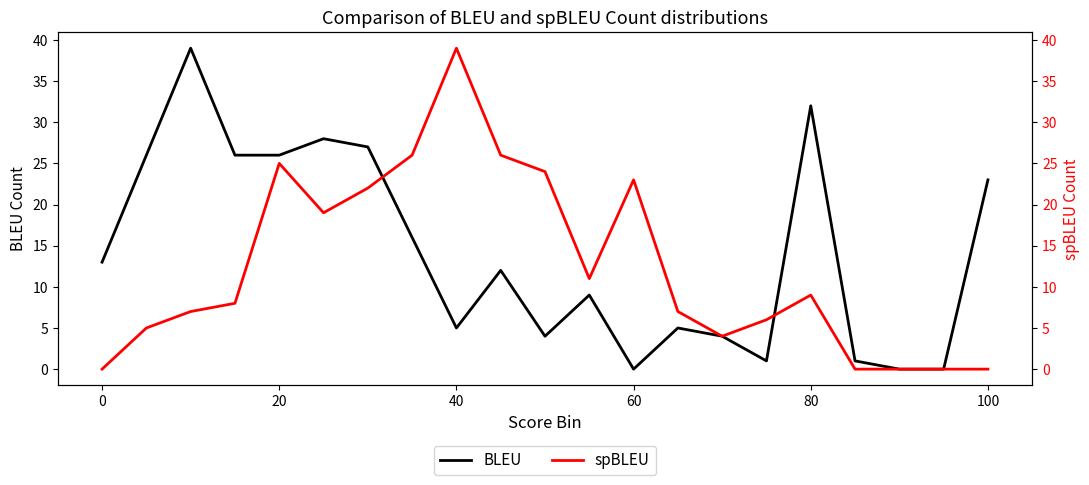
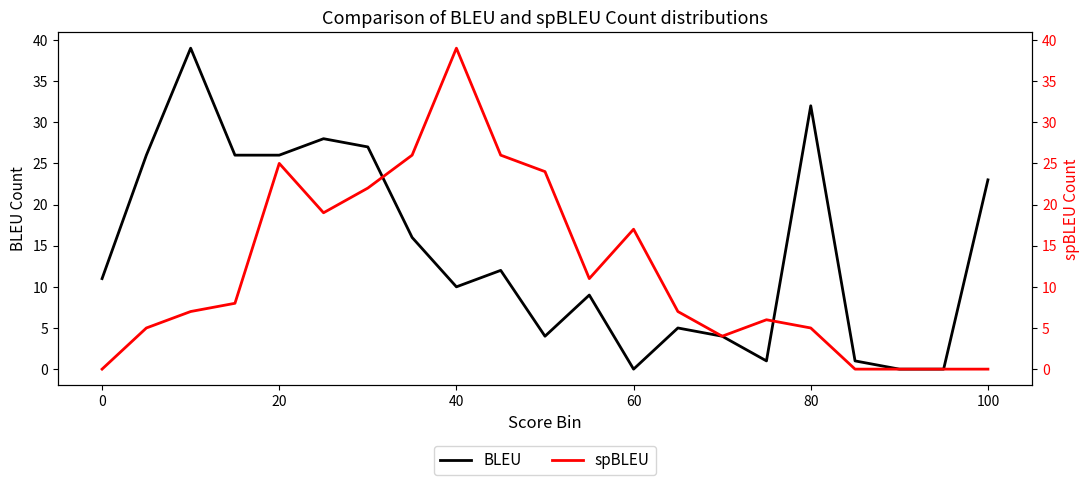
  {
    "BLEU": {
-     "0": 13,
+     "0": 11,
      "20": 26,
-     "40": 5,
+     "40": 10,
      "60": 0,
      "80": 32,
      "100": 23
    },
    "spBLEU": {
      "0": 0,
      "20": 25,
      "40": 39,
-     "60": 23,
-     "80": 9,
+     "60": 17,
+     "80": 5,
      "100": 0
    }
  }
